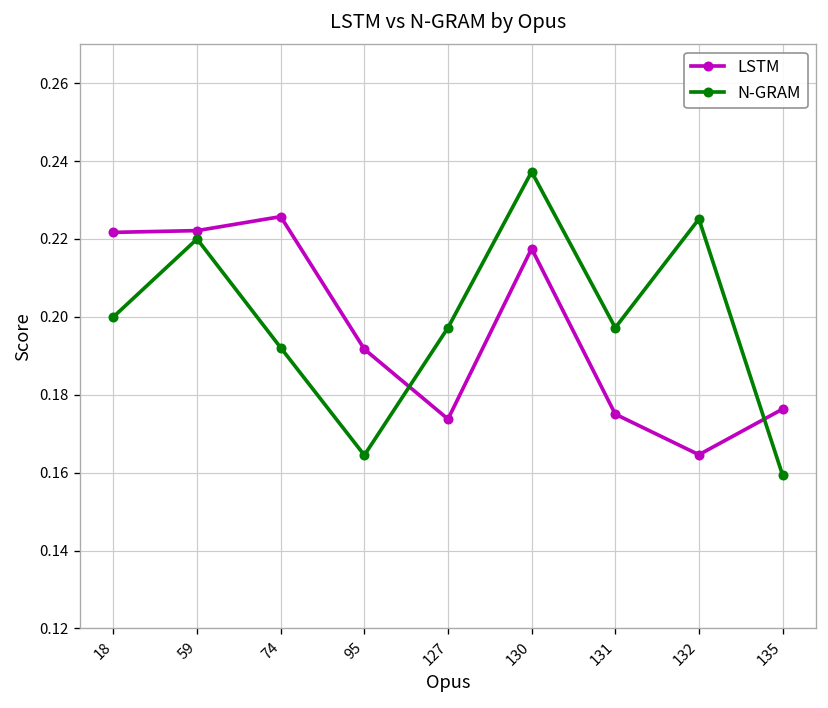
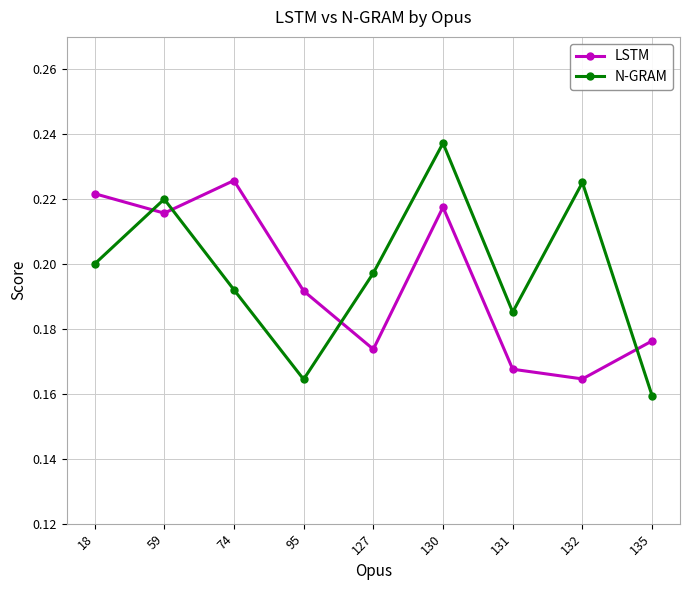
  {
    "LSTM": {
      "18": 0.222,
-     "59": 0.222,
+     "59": 0.216,
      "74": 0.226,
      "95": 0.192,
      "127": 0.174,
      "130": 0.218,
-     "131": 0.175,
+     "131": 0.168,
      "132": 0.165,
      "135": 0.176
    },
    "N-GRAM": {
      "18": 0.200,
      "59": 0.220,
      "74": 0.192,
      "95": 0.164,
      "127": 0.197,
      "130": 0.237,
-     "131": 0.197,
+     "131": 0.185,
      "132": 0.225,
      "135": 0.159
    }
  }
